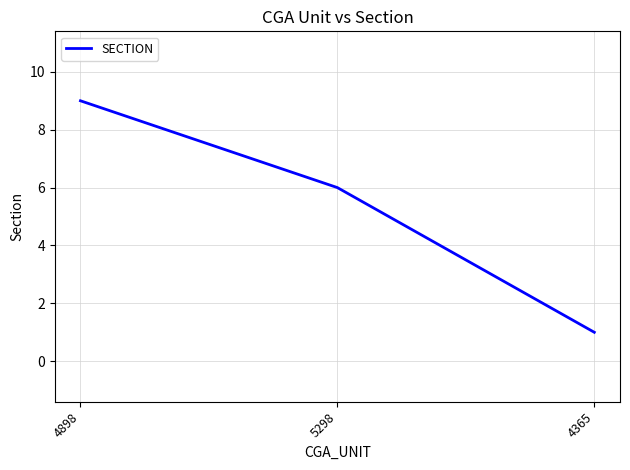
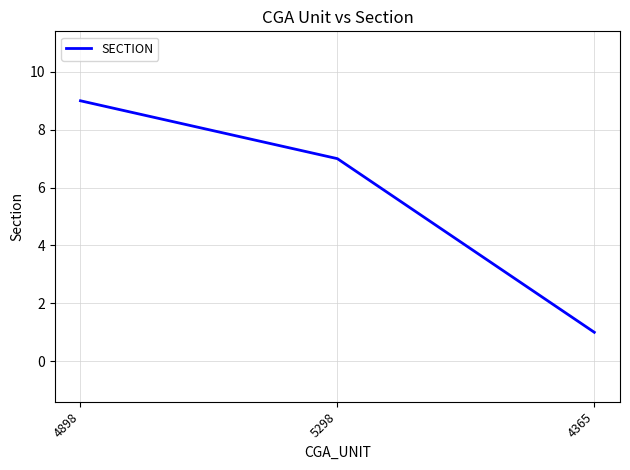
  {
    "4898": 9,
-   "5298": 6,
+   "5298": 7,
    "4365": 1
  }
